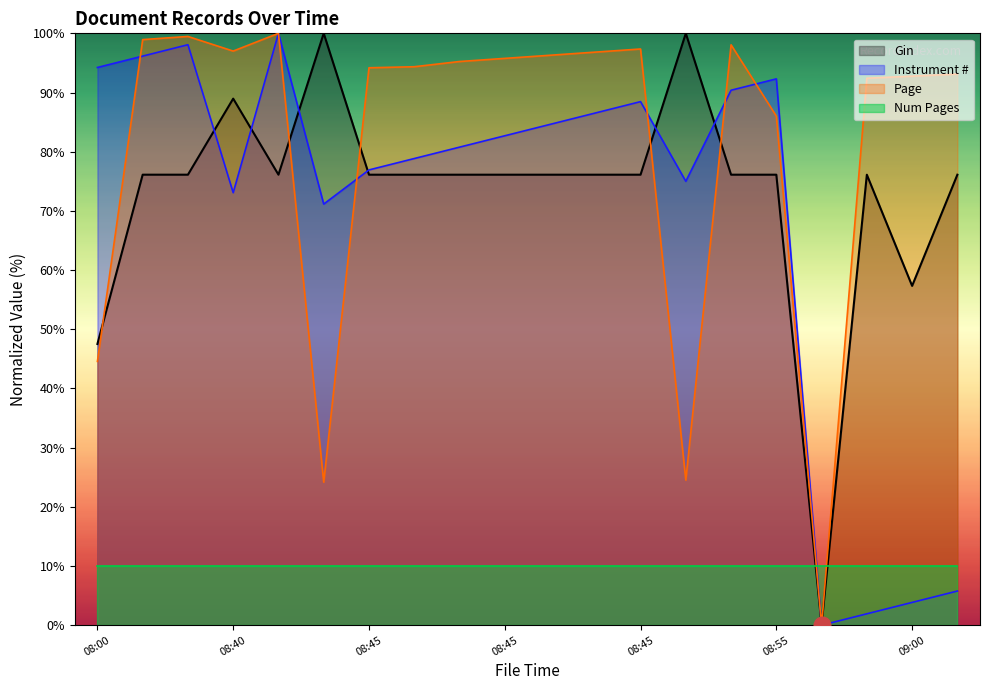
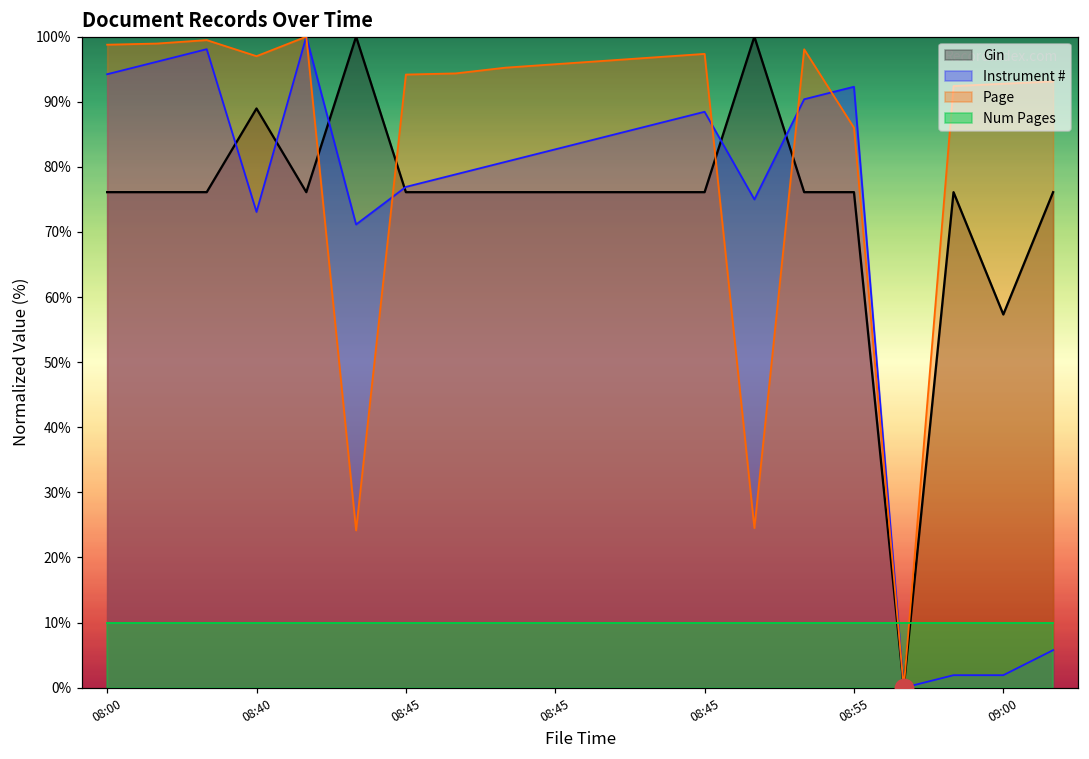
  {
    "Gin": {
-     "08:00": "48%",
+     "08:00": "76%",
      "08:40": "89%",
      "08:55": "76%",
      "09:00": "57%"
    },
    "Instrument #": {
      "08:00": "94%",
      "08:40": "73%",
      "08:55": "92%",
-     "09:00": "4%"
+     "09:00": "2%"
    },
    "Page": {
-     "08:00": "45%",
+     "08:00": "99%",
      "08:40": "97%",
      "08:55": "86%"
    },
    "Num Pages": {
      "08:00": "10%",
      "08:40": "10%",
      "08:55": "10%",
      "09:00": "10%"
    }
  }
